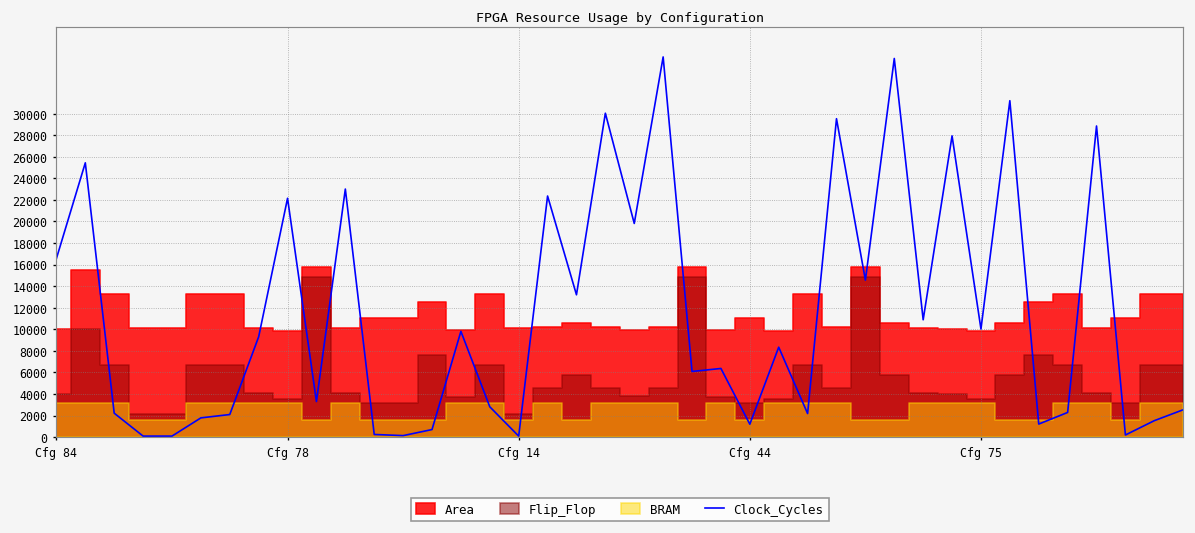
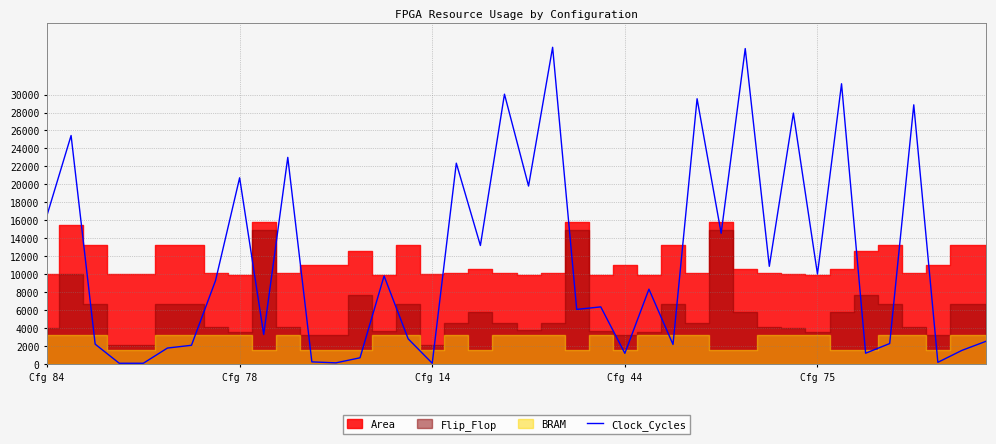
  {
    "Clock_Cycles": {
      "Cfg 84": 17000,
-     "Cfg 78": 22000,
+     "Cfg 78": 21000,
      "Cfg 14": 0,
      "Cfg 44": 1000,
      "Cfg 75": 10000
    }
  }
